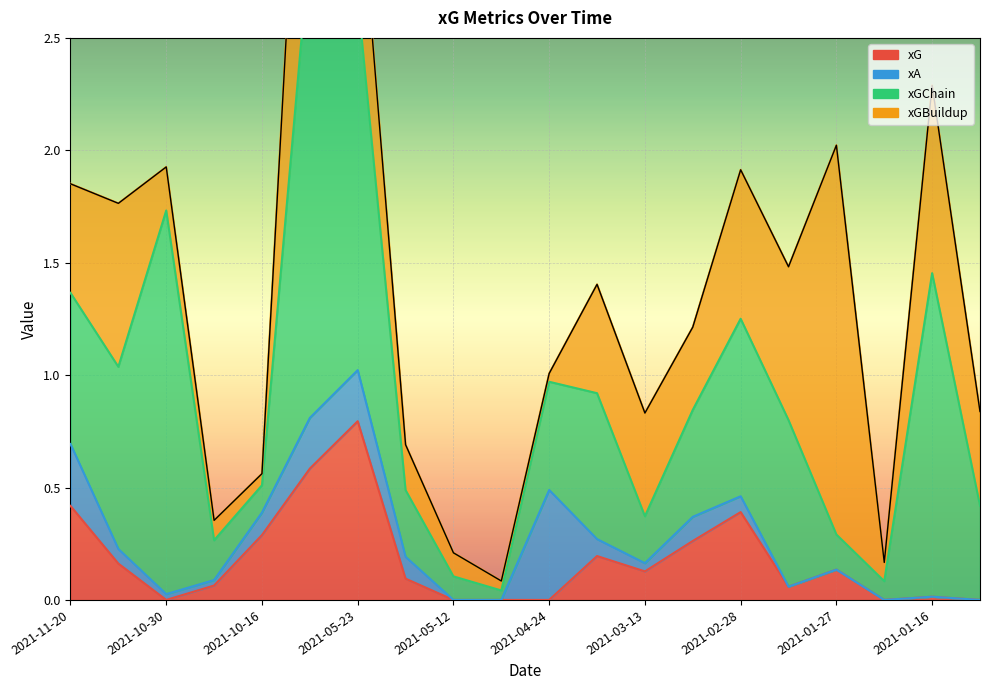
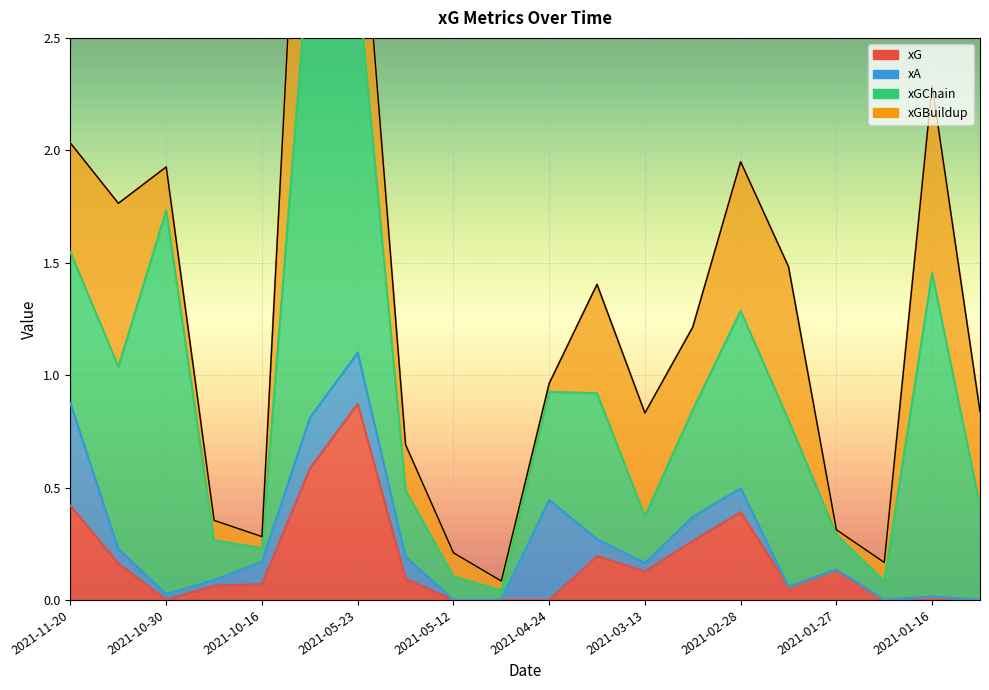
  {
    "xG": {
      "2021-11-20": 0.42,
      "2021-10-30": 0.00,
-     "2021-10-16": 0.29,
-     "2021-05-23": 0.79,
+     "2021-10-16": 0.07,
+     "2021-05-23": 0.87,
      "2021-04-24": 0.00,
      "2021-03-13": 0.13,
      "2021-02-28": 0.39
    },
    "xA": {
-     "2021-11-20": 0.28,
+     "2021-11-20": 0.46,
      "2021-10-30": 0.03,
      "2021-10-16": 0.10,
      "2021-05-23": 0.23,
-     "2021-04-24": 0.49,
+     "2021-04-24": 0.44,
      "2021-03-13": 0.04,
-     "2021-02-28": 0.07
+     "2021-02-28": 0.11
    },
    "xGChain": {
      "2021-11-20": 0.67,
      "2021-10-30": 1.71,
-     "2021-10-16": 0.12,
+     "2021-10-16": 0.06,
      "2021-05-12": 0.10,
      "2021-04-24": 0.48,
      "2021-03-13": 0.21,
      "2021-02-28": 0.79,
      "2021-01-27": 0.16,
      "2021-01-16": 1.44
    },
    "xGBuildup": {
      "2021-11-20": 0.49,
      "2021-10-30": 0.19,
      "2021-10-16": 0.05,
      "2021-05-12": 0.10,
      "2021-04-24": 0.04,
      "2021-03-13": 0.46,
      "2021-02-28": 0.66,
-     "2021-01-27": 1.73
+     "2021-01-27": 0.02
    }
  }
